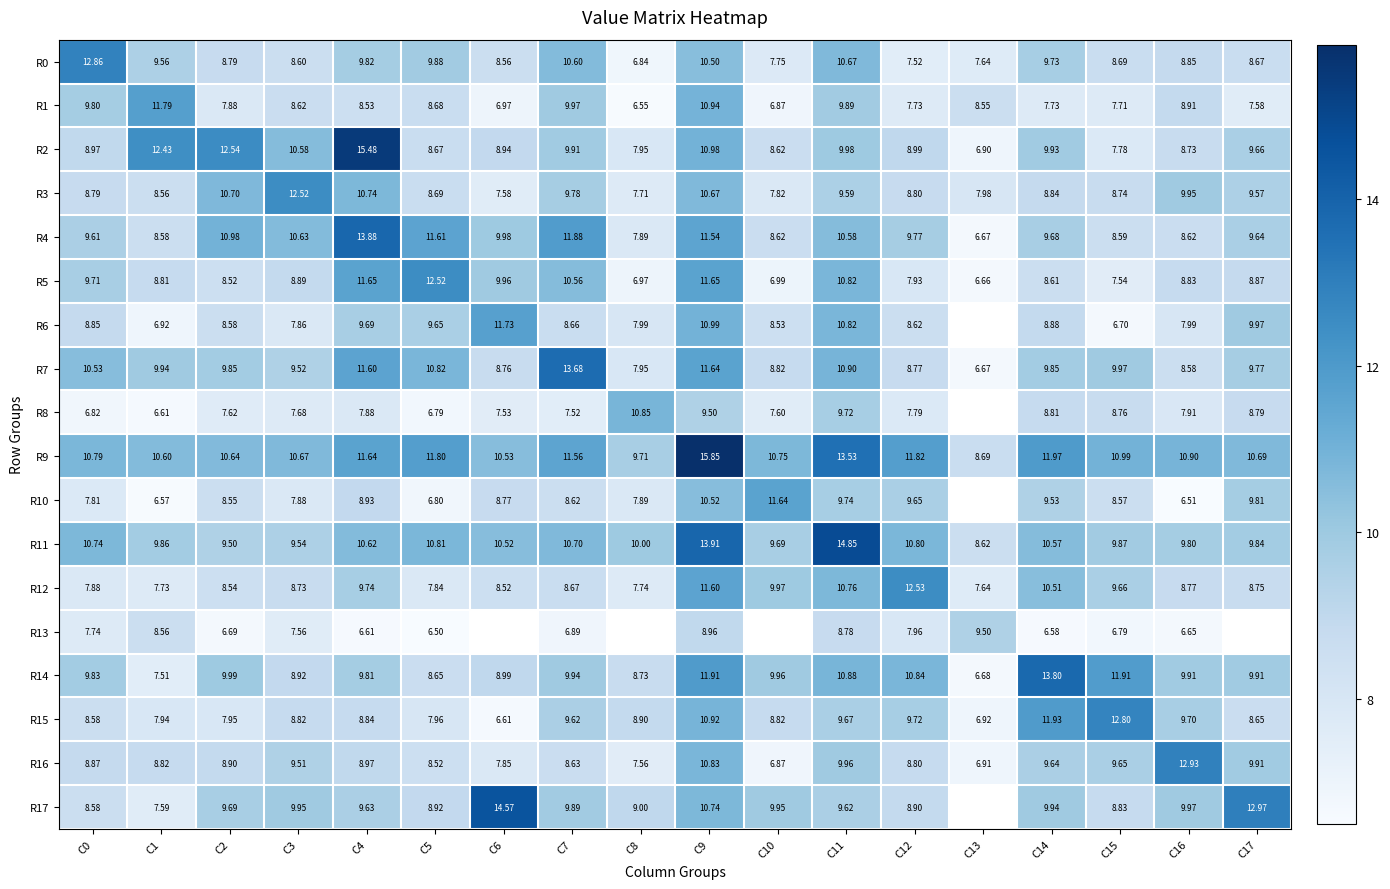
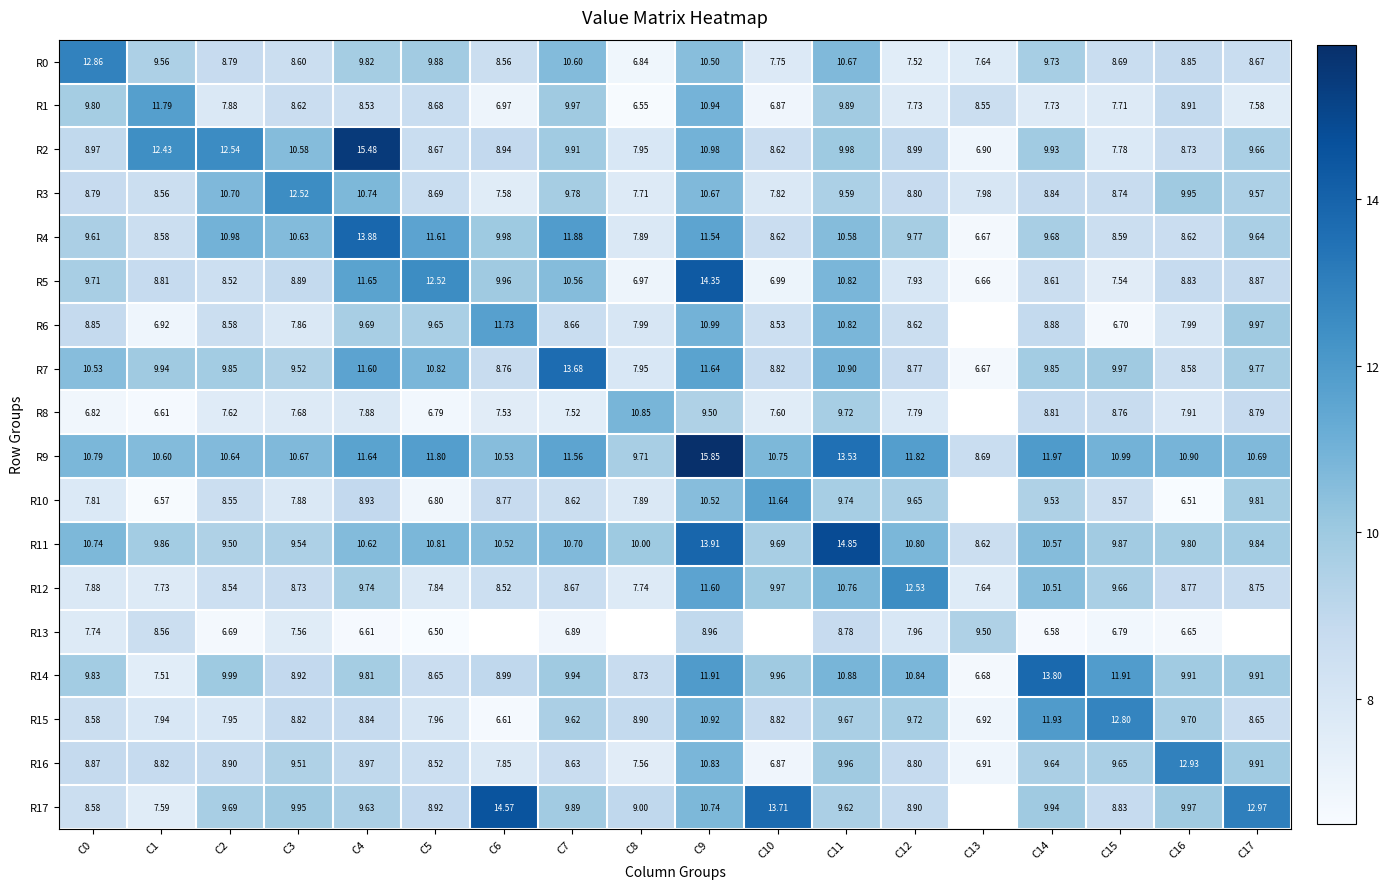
  {
    "R5": {
      "C0": 9.71,
      "C1": 8.81,
      "C2": 8.52,
      "C3": 8.89,
      "C4": 11.65,
      "C5": 12.52,
      "C6": 9.96,
      "C7": 10.56,
      "C8": 6.97,
-     "C9": 11.65,
+     "C9": 14.35,
      "C10": 6.99,
      "C11": 10.82,
      "C12": 7.93,
      "C13": 6.66,
      "C14": 8.61,
      "C15": 7.54,
      "C16": 8.83,
      "C17": 8.87
    },
    "R17": {
      "C0": 8.58,
      "C1": 7.59,
      "C2": 9.69,
      "C3": 9.95,
      "C4": 9.63,
      "C5": 8.92,
      "C6": 14.57,
      "C7": 9.89,
      "C8": 9.00,
      "C9": 10.74,
-     "C10": 9.95,
+     "C10": 13.71,
      "C11": 9.62,
      "C12": 8.90,
      "C14": 9.94,
      "C15": 8.83,
      "C16": 9.97,
      "C17": 12.97
    }
  }
